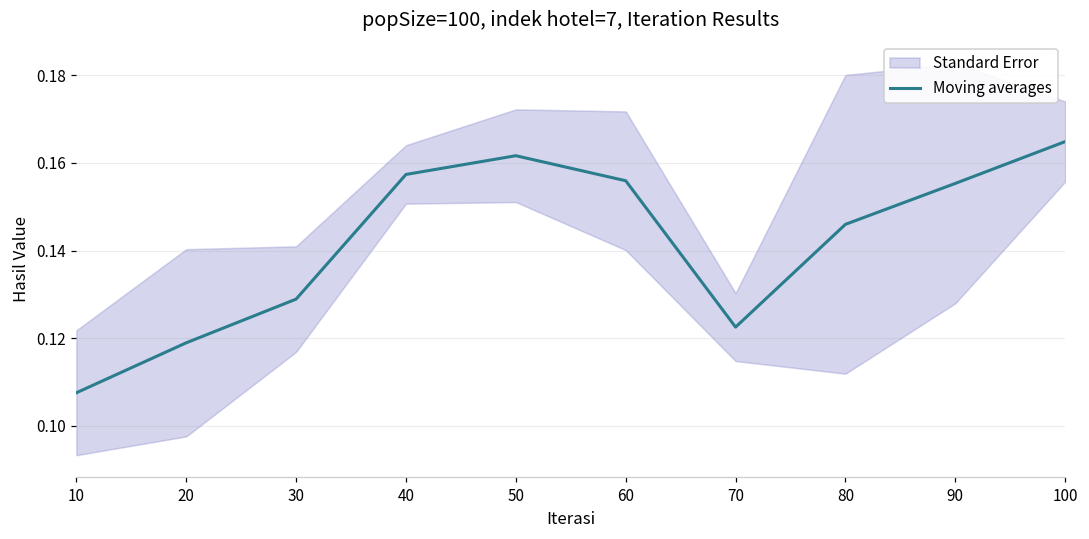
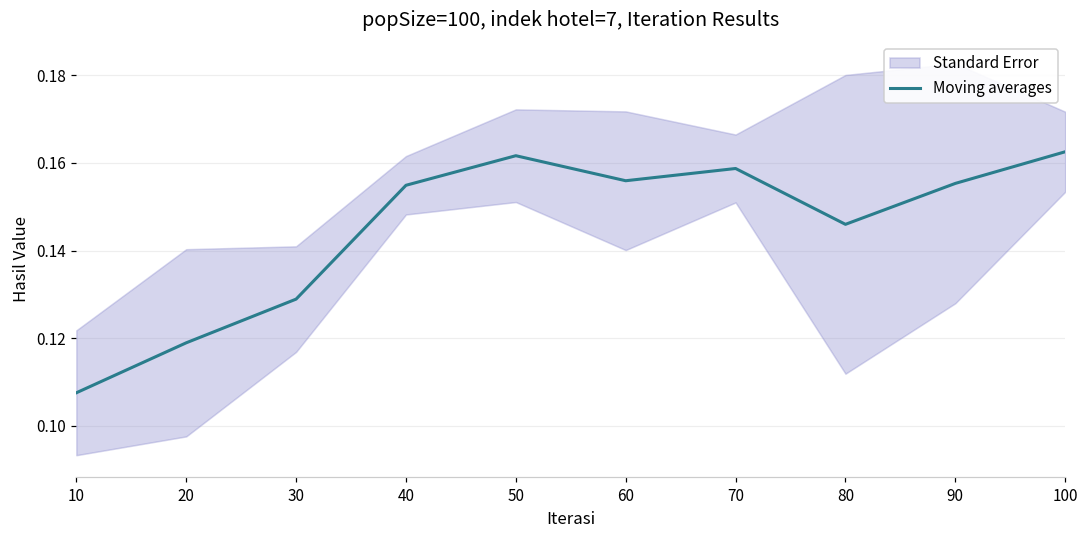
  {
    "Moving averages": {
      "10": 0.108,
      "20": 0.119,
      "30": 0.129,
-     "40": 0.157,
+     "40": 0.155,
      "50": 0.162,
      "60": 0.156,
-     "70": 0.123,
+     "70": 0.159,
      "80": 0.146,
      "90": 0.155,
-     "100": 0.165
+     "100": 0.163
    }
  }
